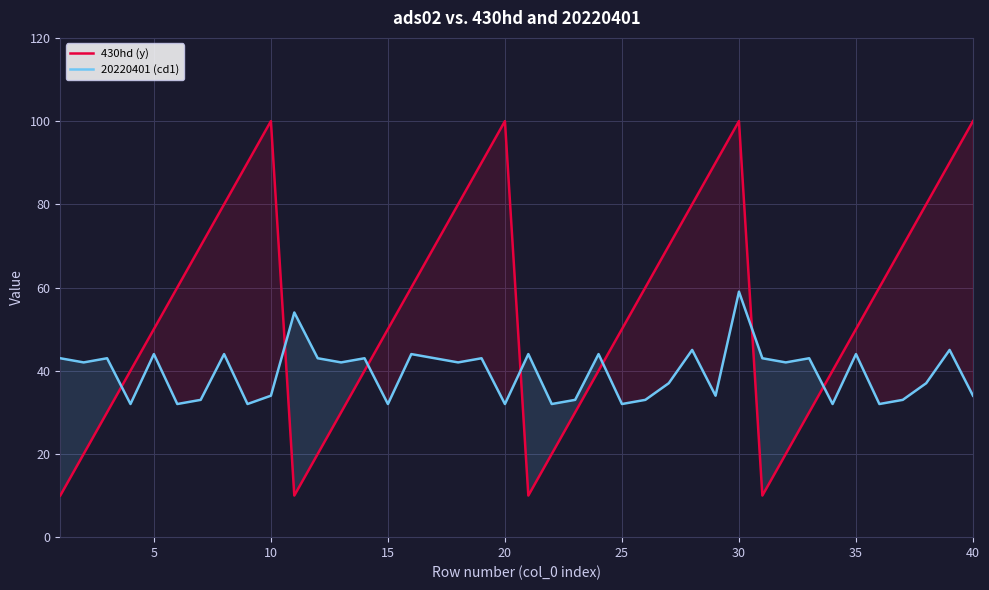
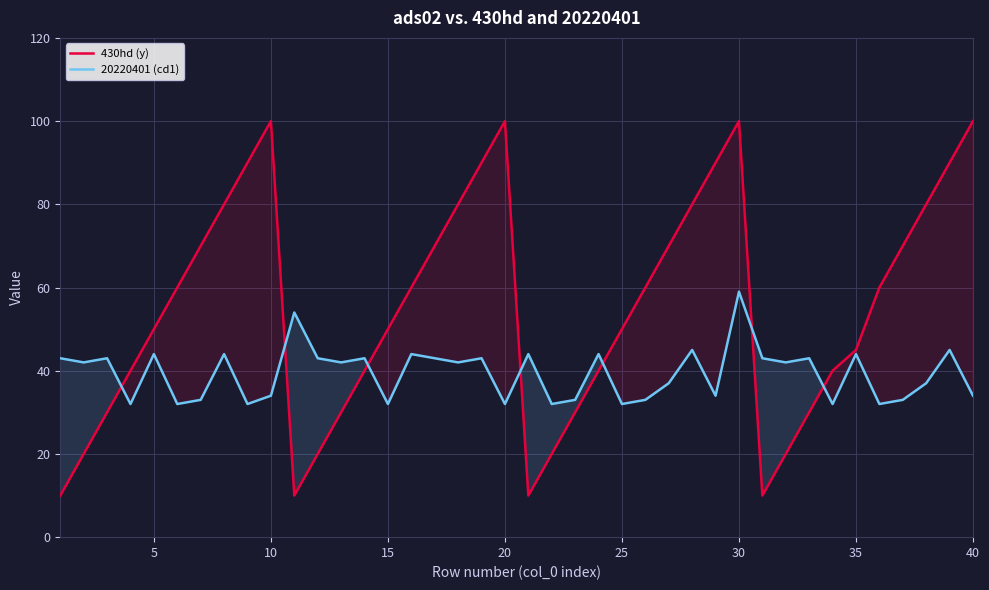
  {
    "430hd (y)": {
      "5": 50,
      "10": 100,
      "15": 50,
      "20": 100,
      "25": 50,
      "30": 100,
-     "35": 50,
+     "35": 45,
      "40": 100
    },
    "20220401 (cd1)": {
      "5": 44,
      "10": 34,
      "15": 32,
      "20": 32,
      "25": 32,
      "30": 59,
      "35": 44,
      "40": 34
    }
  }
